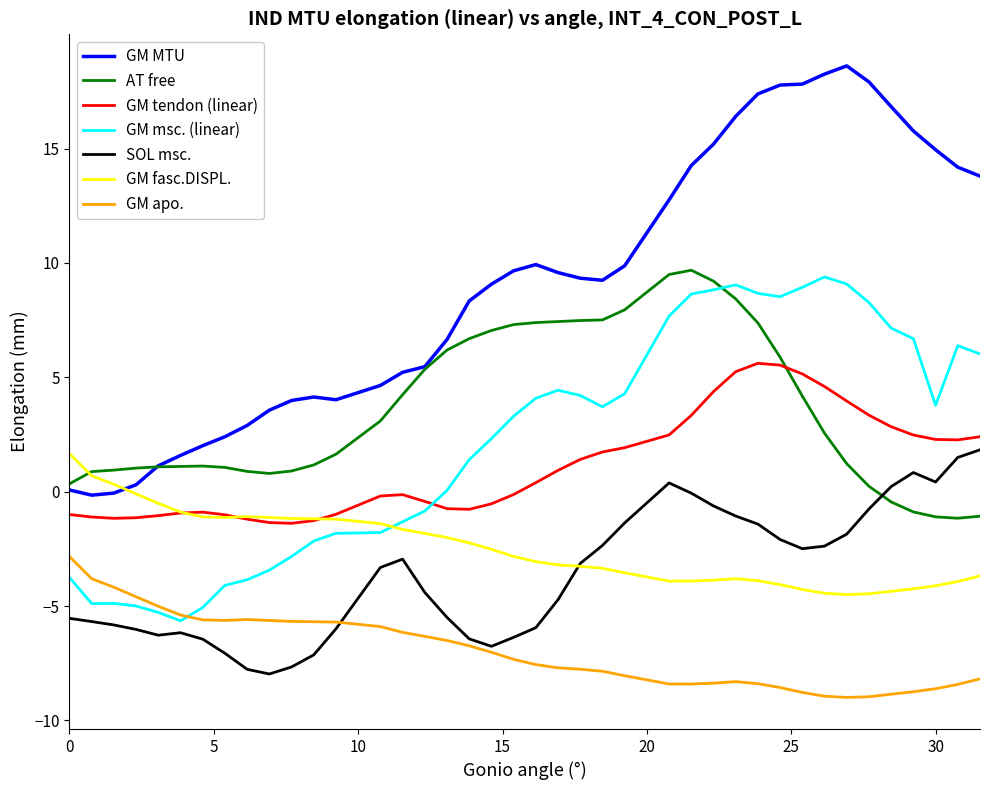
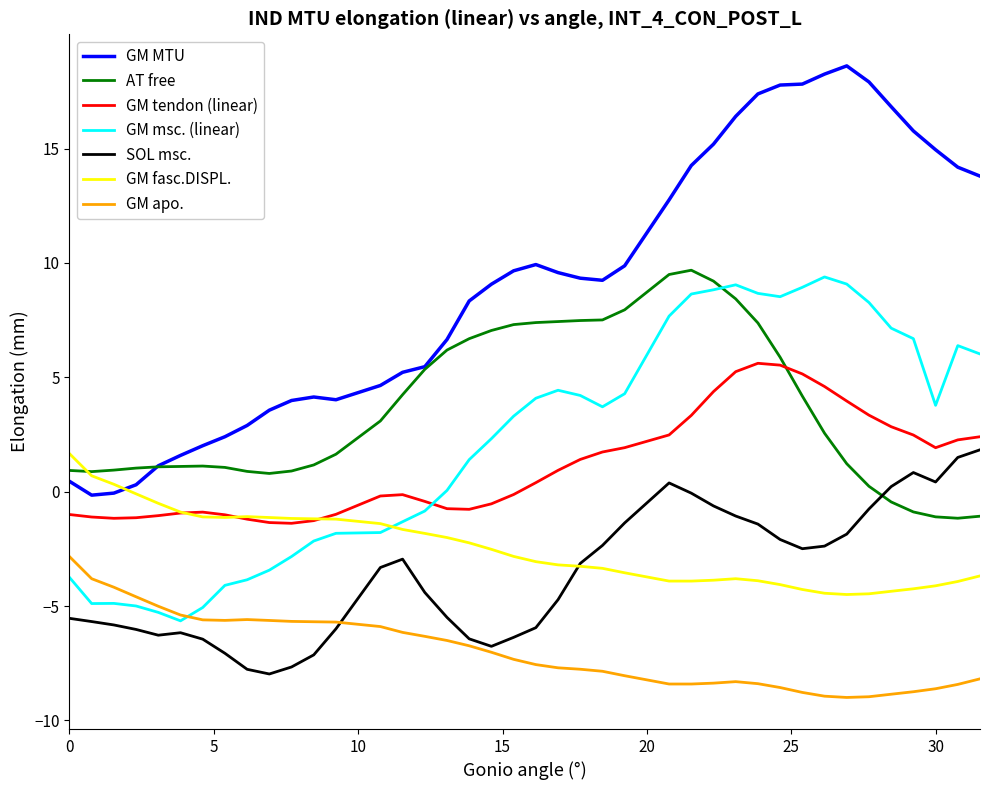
  {
    "GM MTU": {
-     "0": 0.1,
+     "0": 0.5,
      "30": 14.9
    },
    "AT free": {
-     "0": 0.3,
+     "0": 0.9,
      "30": -1.1
    },
    "GM tendon (linear)": {
      "0": -1.0,
-     "30": 2.3
+     "30": 1.9
    },
    "GM msc. (linear)": {
      "0": -3.8,
      "30": 3.8
    },
    "SOL msc.": {
      "0": -5.5,
      "30": 0.4
    },
    "GM fasc.DISPL.": {
      "0": 1.7,
      "30": -4.1
    },
    "GM apo.": {
      "0": -2.8,
      "30": -8.6
    }
  }
